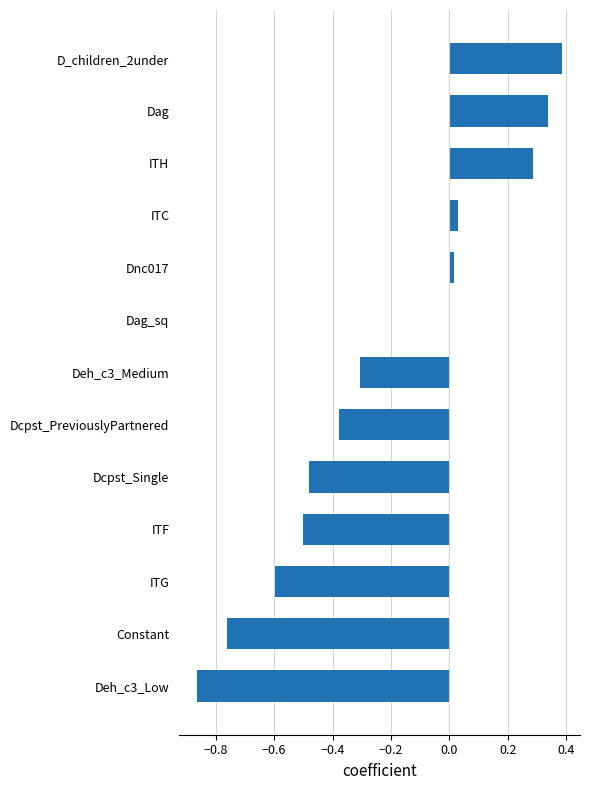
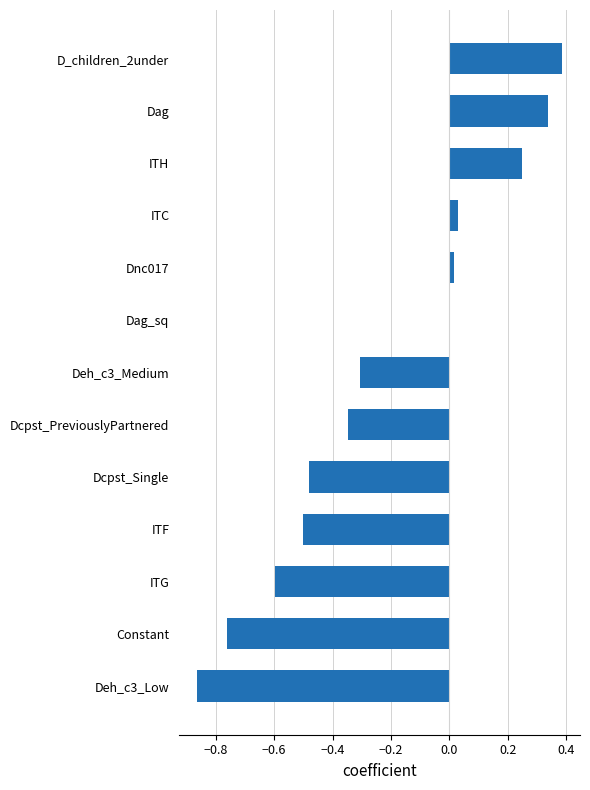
  {
    "D_children_2under": 0.39,
    "Dag": 0.34,
-   "ITH": 0.29,
+   "ITH": 0.25,
    "ITC": 0.03,
    "Dnc017": 0.02,
    "Deh_c3_Medium": -0.31,
-   "Dcpst_PreviouslyPartnered": -0.38,
+   "Dcpst_PreviouslyPartnered": -0.35,
    "Dcpst_Single": -0.48,
    "ITF": -0.50,
    "ITG": -0.60,
    "Constant": -0.76,
    "Deh_c3_Low": -0.86
  }
